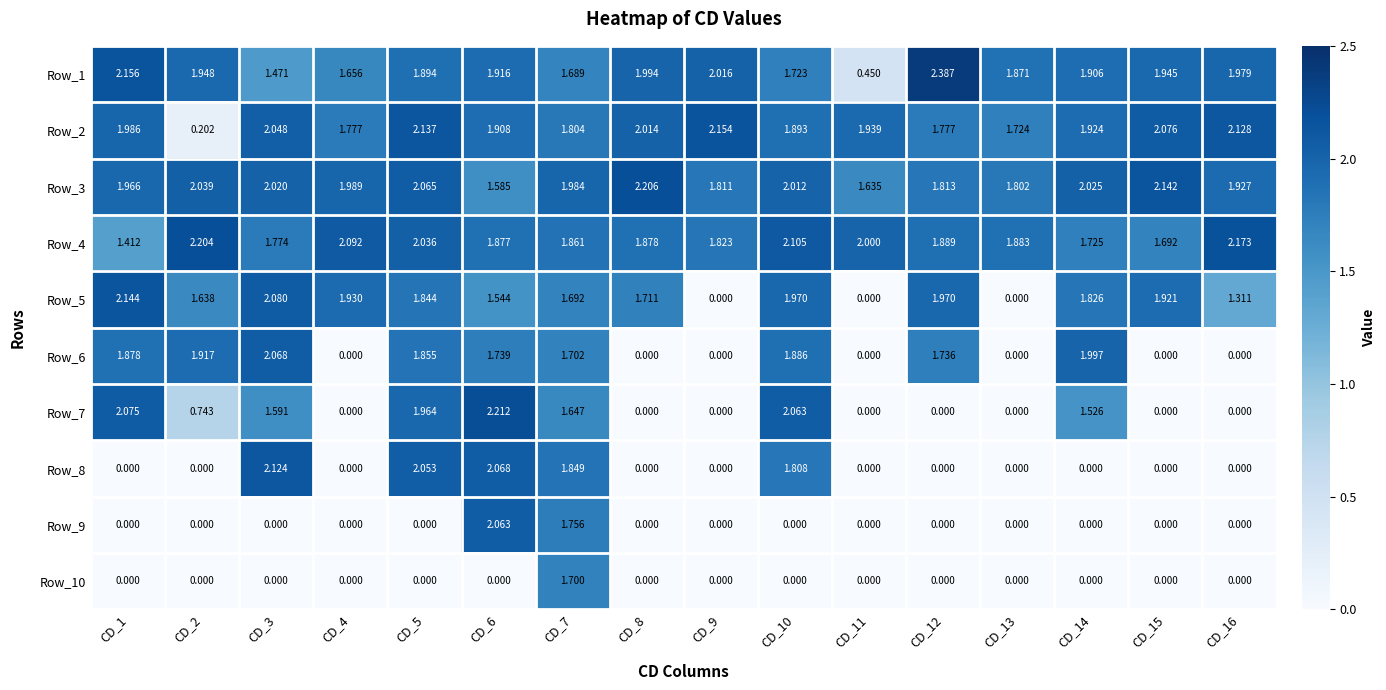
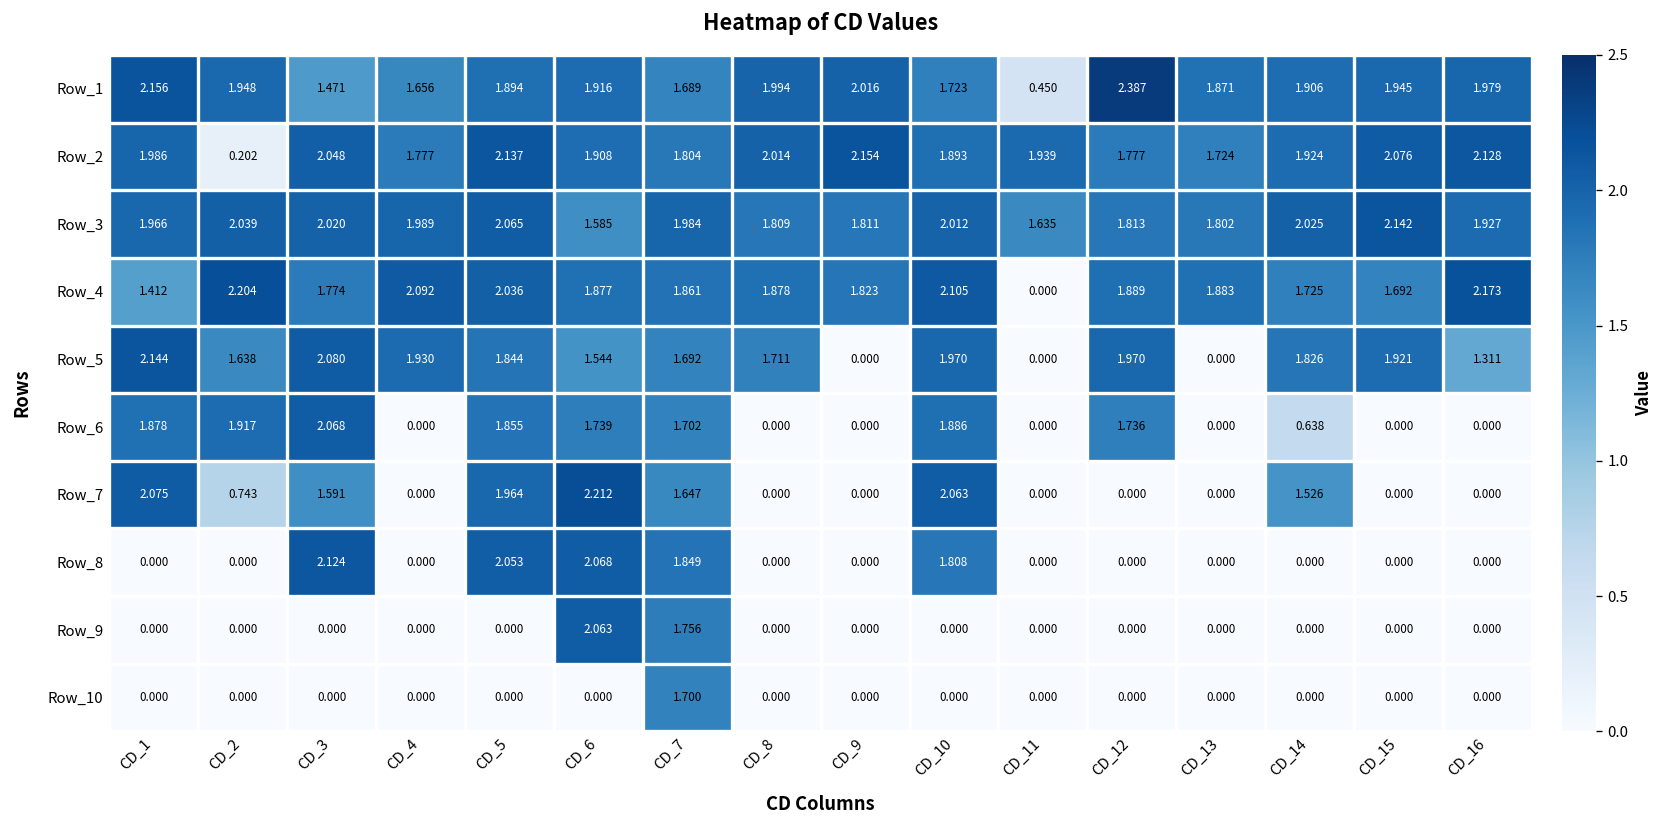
  {
    "Row_1": {
      "CD_1": 2.156,
      "CD_2": 1.948,
      "CD_3": 1.471,
      "CD_4": 1.656,
      "CD_5": 1.894,
      "CD_6": 1.916,
      "CD_7": 1.689,
      "CD_8": 1.994,
      "CD_9": 2.016,
      "CD_10": 1.723,
      "CD_11": 0.450,
      "CD_12": 2.387,
      "CD_13": 1.871,
      "CD_14": 1.906,
      "CD_15": 1.945,
      "CD_16": 1.979
    },
    "Row_2": {
      "CD_1": 1.986,
      "CD_2": 0.202,
      "CD_3": 2.048,
      "CD_4": 1.777,
      "CD_5": 2.137,
      "CD_6": 1.908,
      "CD_7": 1.804,
      "CD_8": 2.014,
      "CD_9": 2.154,
      "CD_10": 1.893,
      "CD_11": 1.939,
      "CD_12": 1.777,
      "CD_13": 1.724,
      "CD_14": 1.924,
      "CD_15": 2.076,
      "CD_16": 2.128
    },
    "Row_3": {
      "CD_1": 1.966,
      "CD_2": 2.039,
      "CD_3": 2.020,
      "CD_4": 1.989,
      "CD_5": 2.065,
      "CD_6": 1.585,
      "CD_7": 1.984,
-     "CD_8": 2.206,
+     "CD_8": 1.809,
      "CD_9": 1.811,
      "CD_10": 2.012,
      "CD_11": 1.635,
      "CD_12": 1.813,
      "CD_13": 1.802,
      "CD_14": 2.025,
      "CD_15": 2.142,
      "CD_16": 1.927
    },
    "Row_4": {
      "CD_1": 1.412,
      "CD_2": 2.204,
      "CD_3": 1.774,
      "CD_4": 2.092,
      "CD_5": 2.036,
      "CD_6": 1.877,
      "CD_7": 1.861,
      "CD_8": 1.878,
      "CD_9": 1.823,
      "CD_10": 2.105,
-     "CD_11": 2.000,
+     "CD_11": 0.000,
      "CD_12": 1.889,
      "CD_13": 1.883,
      "CD_14": 1.725,
      "CD_15": 1.692,
      "CD_16": 2.173
    },
    "Row_5": {
      "CD_1": 2.144,
      "CD_2": 1.638,
      "CD_3": 2.080,
      "CD_4": 1.930,
      "CD_5": 1.844,
      "CD_6": 1.544,
      "CD_7": 1.692,
      "CD_8": 1.711,
      "CD_9": 0.000,
      "CD_10": 1.970,
      "CD_11": 0.000,
      "CD_12": 1.970,
      "CD_13": 0.000,
      "CD_14": 1.826,
      "CD_15": 1.921,
      "CD_16": 1.311
    },
    "Row_6": {
      "CD_1": 1.878,
      "CD_2": 1.917,
      "CD_3": 2.068,
      "CD_4": 0.000,
      "CD_5": 1.855,
      "CD_6": 1.739,
      "CD_7": 1.702,
      "CD_8": 0.000,
      "CD_9": 0.000,
      "CD_10": 1.886,
      "CD_11": 0.000,
      "CD_12": 1.736,
      "CD_13": 0.000,
-     "CD_14": 1.997,
+     "CD_14": 0.638,
      "CD_15": 0.000,
      "CD_16": 0.000
    },
    "Row_7": {
      "CD_1": 2.075,
      "CD_2": 0.743,
      "CD_3": 1.591,
      "CD_4": 0.000,
      "CD_5": 1.964,
      "CD_6": 2.212,
      "CD_7": 1.647,
      "CD_8": 0.000,
      "CD_9": 0.000,
      "CD_10": 2.063,
      "CD_11": 0.000,
      "CD_12": 0.000,
      "CD_13": 0.000,
      "CD_14": 1.526,
      "CD_15": 0.000,
      "CD_16": 0.000
    },
    "Row_8": {
      "CD_1": 0.000,
      "CD_2": 0.000,
      "CD_3": 2.124,
      "CD_4": 0.000,
      "CD_5": 2.053,
      "CD_6": 2.068,
      "CD_7": 1.849,
      "CD_8": 0.000,
      "CD_9": 0.000,
      "CD_10": 1.808,
      "CD_11": 0.000,
      "CD_12": 0.000,
      "CD_13": 0.000,
      "CD_14": 0.000,
      "CD_15": 0.000,
      "CD_16": 0.000
    },
    "Row_9": {
      "CD_1": 0.000,
      "CD_2": 0.000,
      "CD_3": 0.000,
      "CD_4": 0.000,
      "CD_5": 0.000,
      "CD_6": 2.063,
      "CD_7": 1.756,
      "CD_8": 0.000,
      "CD_9": 0.000,
      "CD_10": 0.000,
      "CD_11": 0.000,
      "CD_12": 0.000,
      "CD_13": 0.000,
      "CD_14": 0.000,
      "CD_15": 0.000,
      "CD_16": 0.000
    },
    "Row_10": {
      "CD_1": 0.000,
      "CD_2": 0.000,
      "CD_3": 0.000,
      "CD_4": 0.000,
      "CD_5": 0.000,
      "CD_6": 0.000,
      "CD_7": 1.700,
      "CD_8": 0.000,
      "CD_9": 0.000,
      "CD_10": 0.000,
      "CD_11": 0.000,
      "CD_12": 0.000,
      "CD_13": 0.000,
      "CD_14": 0.000,
      "CD_15": 0.000,
      "CD_16": 0.000
    }
  }
